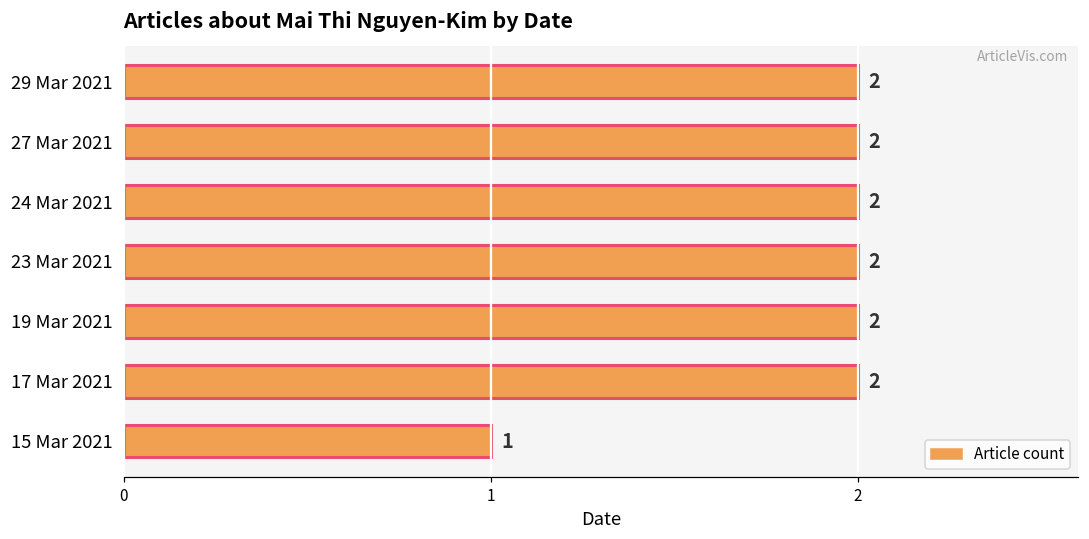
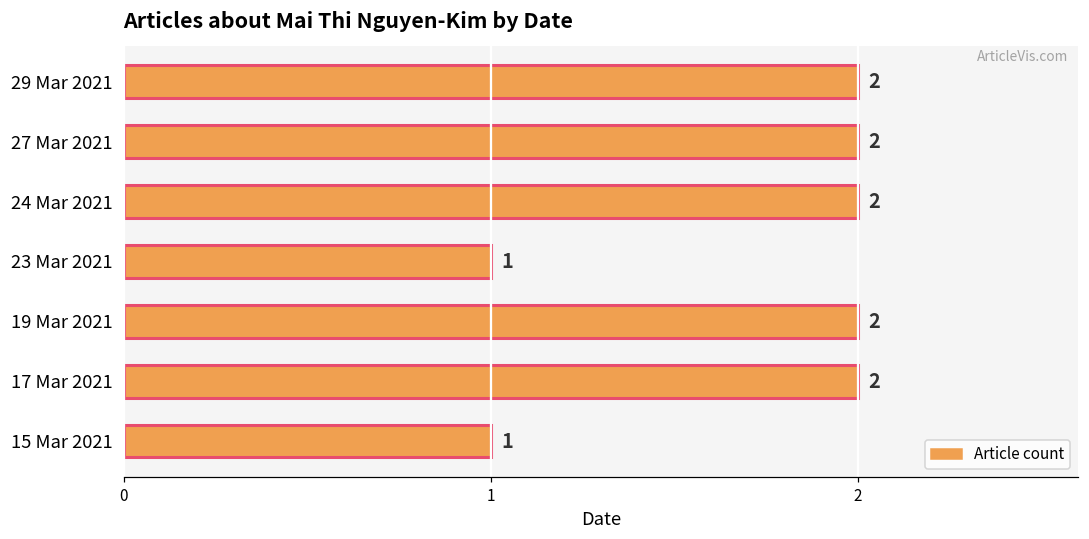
  {
    "29 Mar 2021": 2,
    "27 Mar 2021": 2,
    "24 Mar 2021": 2,
-   "23 Mar 2021": 2,
+   "23 Mar 2021": 1,
    "19 Mar 2021": 2,
    "17 Mar 2021": 2,
    "15 Mar 2021": 1
  }
